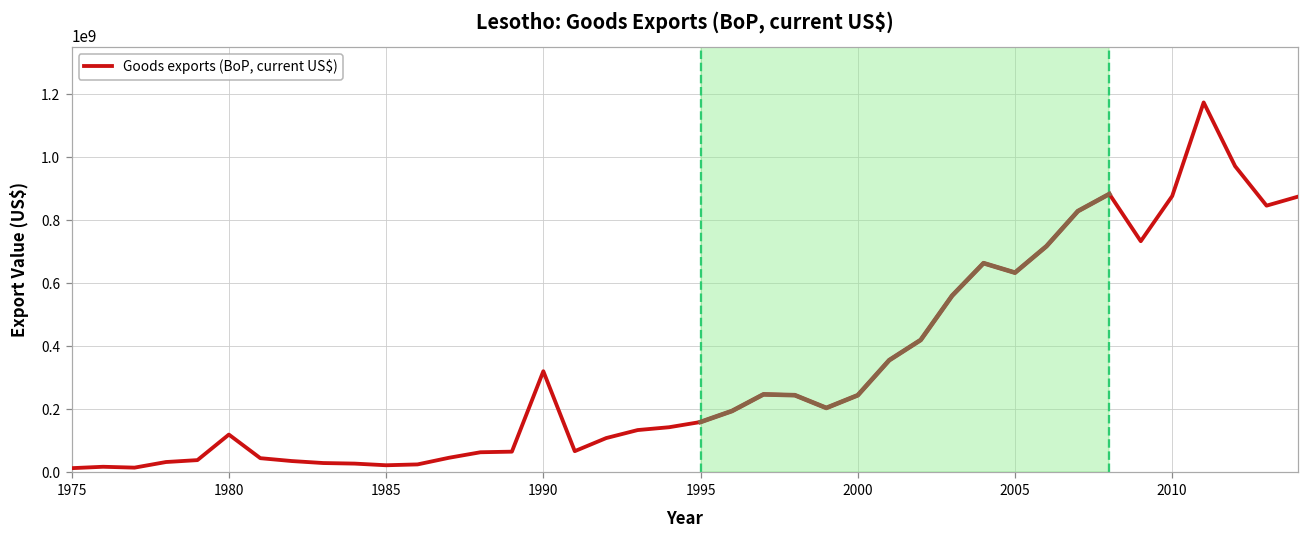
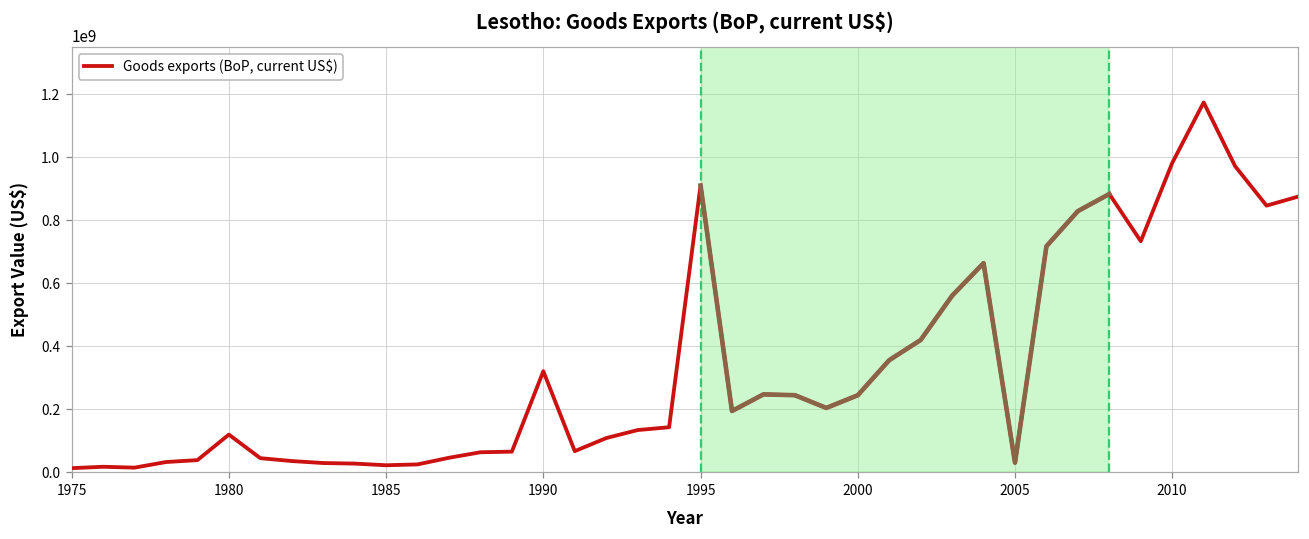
  {
    "Goods exports (BoP, current US$)": {
      "1975": 10000000,
      "1980": 120000000,
      "1985": 20000000,
      "1990": 320000000,
-     "1995": 160000000,
-     "2005": 630000000,
-     "2010": 880000000
+     "1995": 910000000,
+     "2005": 30000000,
+     "2010": 980000000
    }
  }
